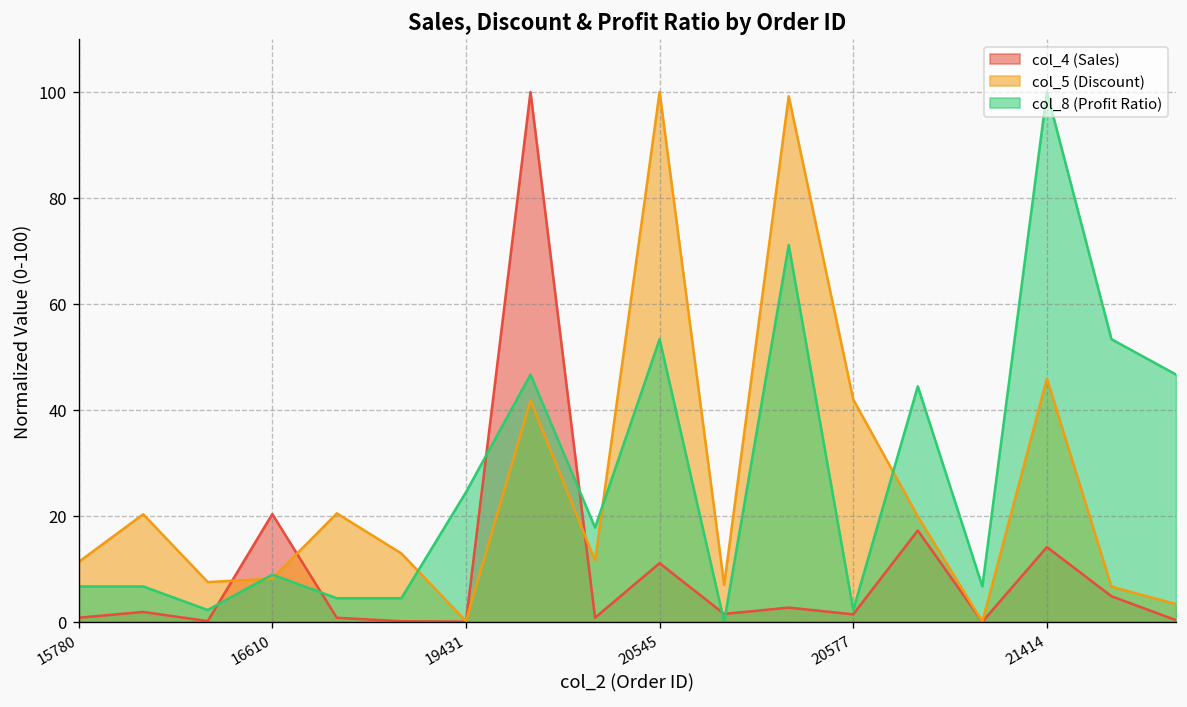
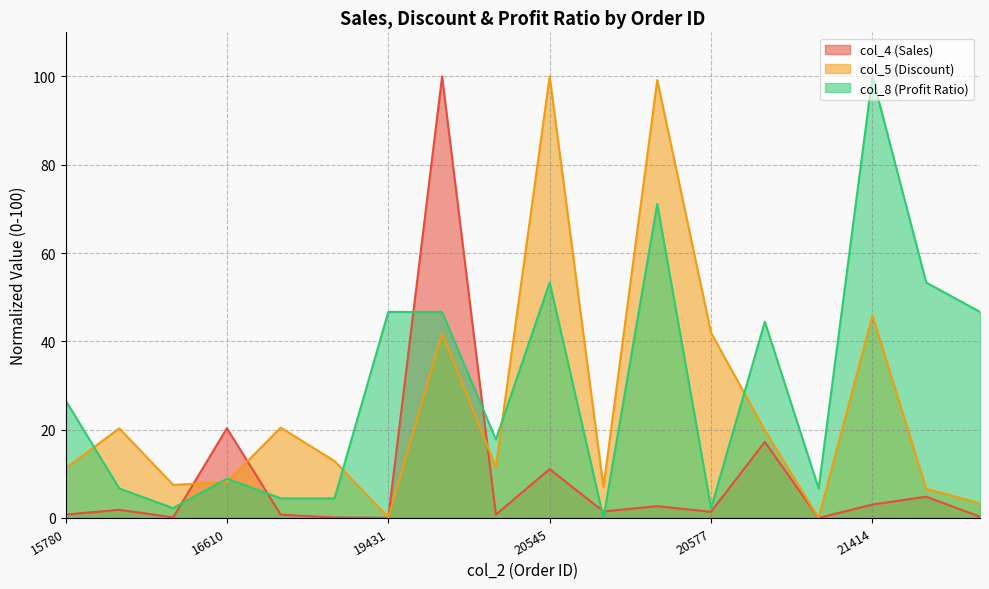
  {
    "col_4 (Sales)": {
      "15780": 1,
      "16610": 20,
      "20545": 11,
      "20577": 1,
-     "21414": 14
+     "21414": 3
    },
    "col_5 (Discount)": {
      "15780": 11,
      "16610": 8,
      "20545": 100,
      "20577": 42,
      "21414": 46
    },
    "col_8 (Profit Ratio)": {
-     "15780": 7,
+     "15780": 27,
      "16610": 9,
-     "19431": 24,
+     "19431": 47,
      "20545": 53,
      "20577": 2
    }
  }
